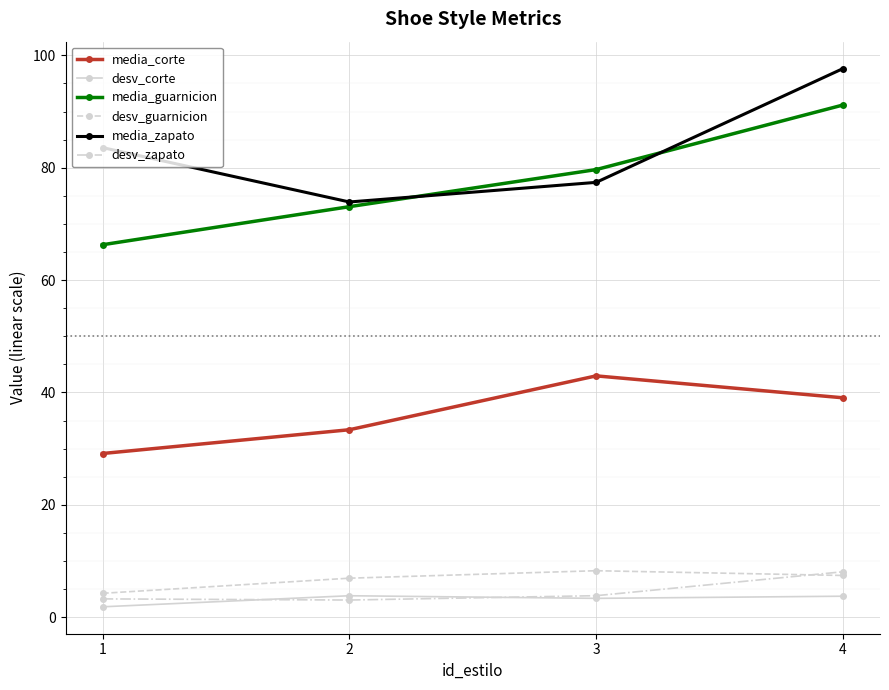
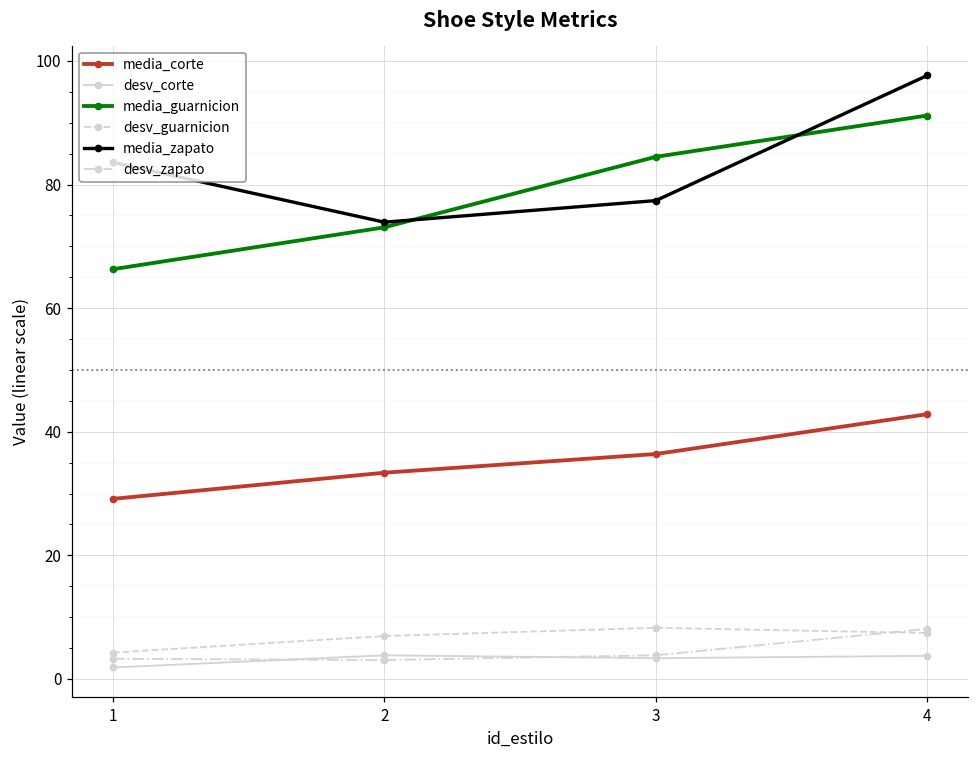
  {
    "media_corte": {
      "1": 29,
      "2": 33,
-     "3": 43,
-     "4": 39
+     "3": 36,
+     "4": 43
    },
    "media_guarnicion": {
      "1": 66,
      "2": 73,
-     "3": 80,
+     "3": 84,
      "4": 91
    },
    "media_zapato": {
      "2": 74,
      "3": 77,
      "4": 98
    }
  }
